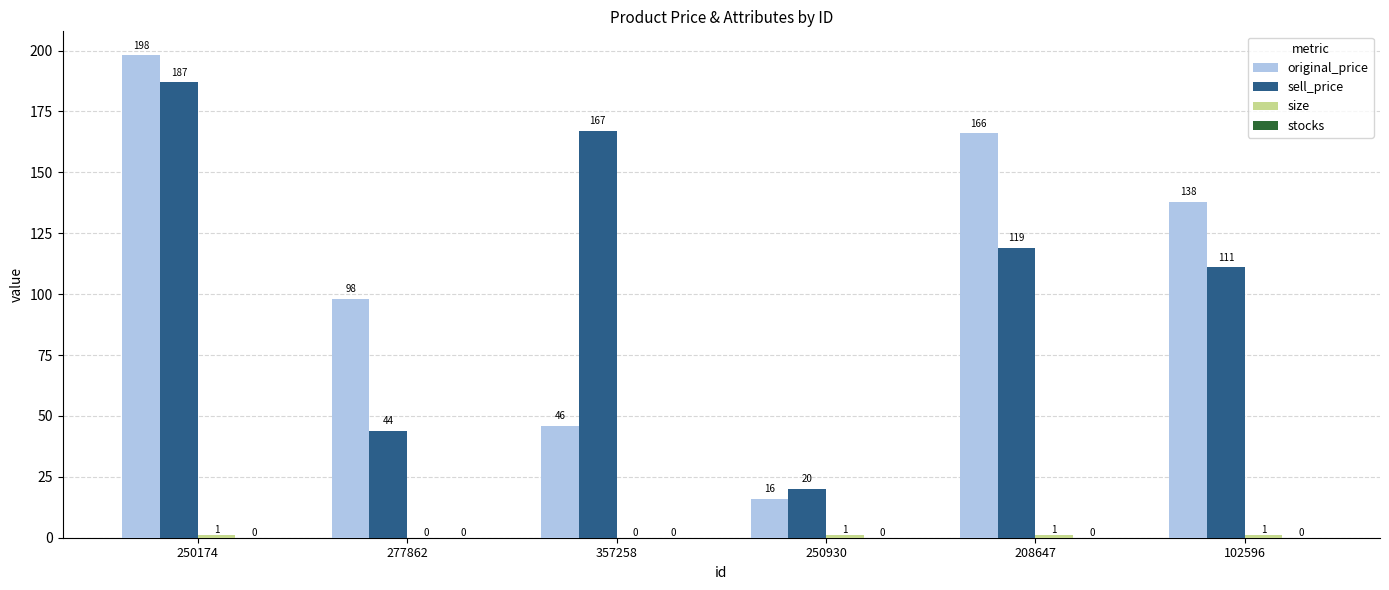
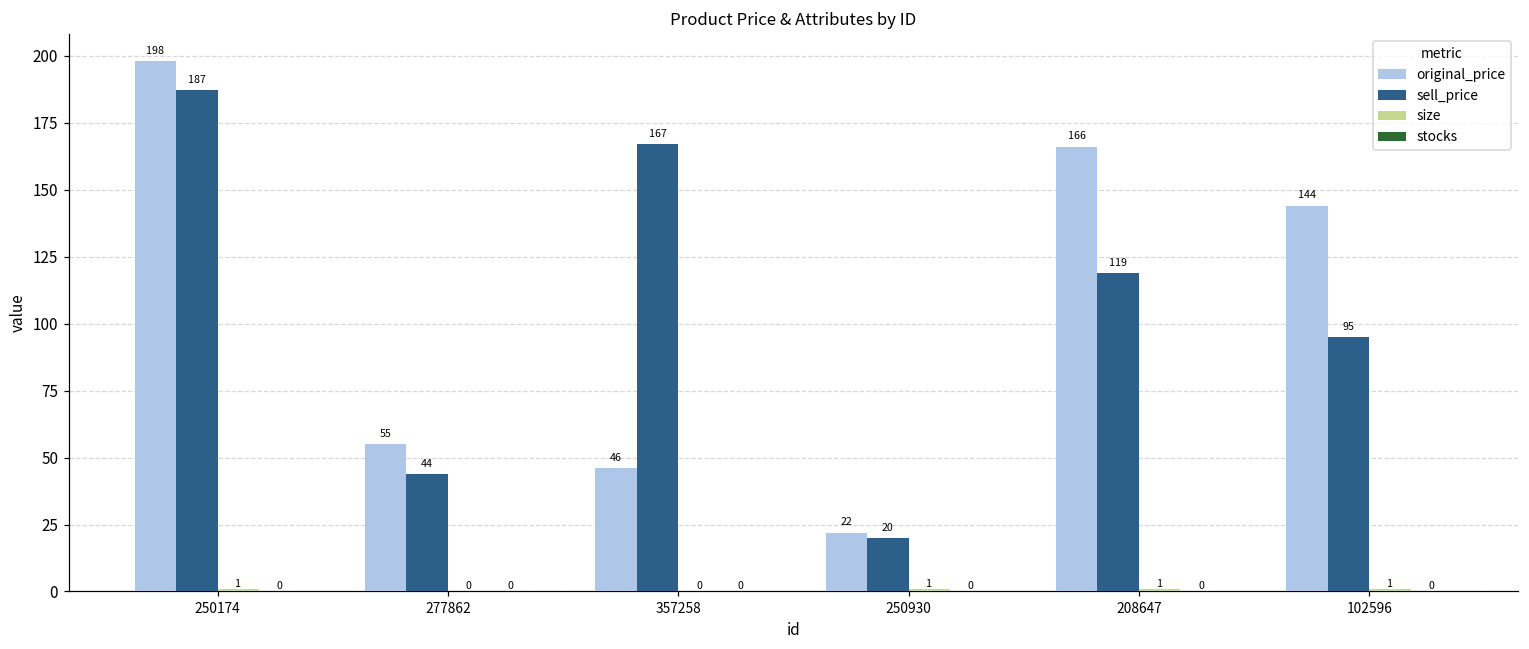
  {
    "original_price": {
      "250174": 198,
-     "277862": 98,
+     "277862": 55,
      "357258": 46,
-     "250930": 16,
+     "250930": 22,
      "208647": 166,
-     "102596": 138
+     "102596": 144
    },
    "sell_price": {
      "250174": 187,
      "277862": 44,
      "357258": 167,
      "250930": 20,
      "208647": 119,
-     "102596": 111
+     "102596": 95
    },
    "size": {
      "250174": 1,
      "277862": 0,
      "357258": 0,
      "250930": 1,
      "208647": 1,
      "102596": 1
    },
    "stocks": {
      "250174": 0,
      "277862": 0,
      "357258": 0,
      "250930": 0,
      "208647": 0,
      "102596": 0
    }
  }
